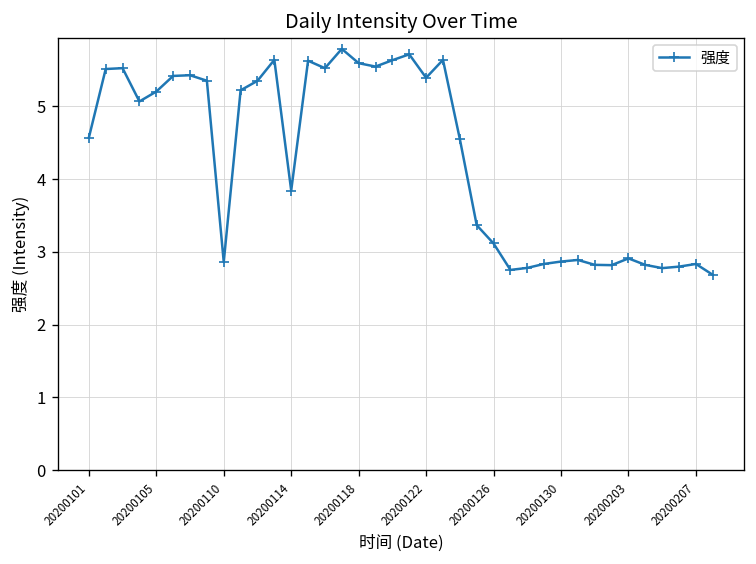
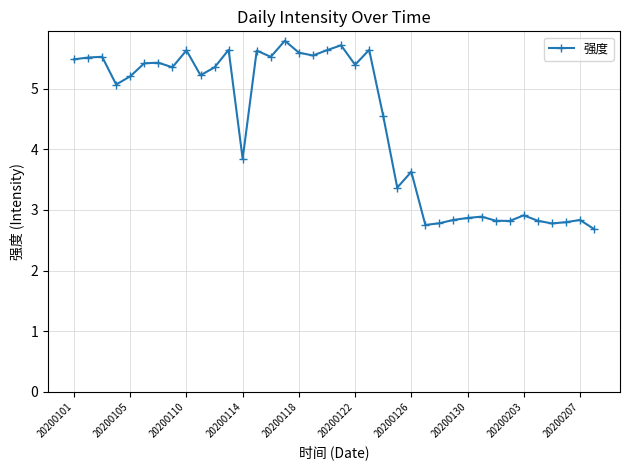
  {
-   "20200101": 4.6,
+   "20200101": 5.5,
    "20200105": 5.2,
-   "20200110": 2.9,
+   "20200110": 5.6,
    "20200114": 3.8,
    "20200118": 5.6,
    "20200122": 5.4,
-   "20200126": 3.1,
+   "20200126": 3.6,
    "20200130": 2.9,
    "20200203": 2.9,
    "20200207": 2.8
  }
